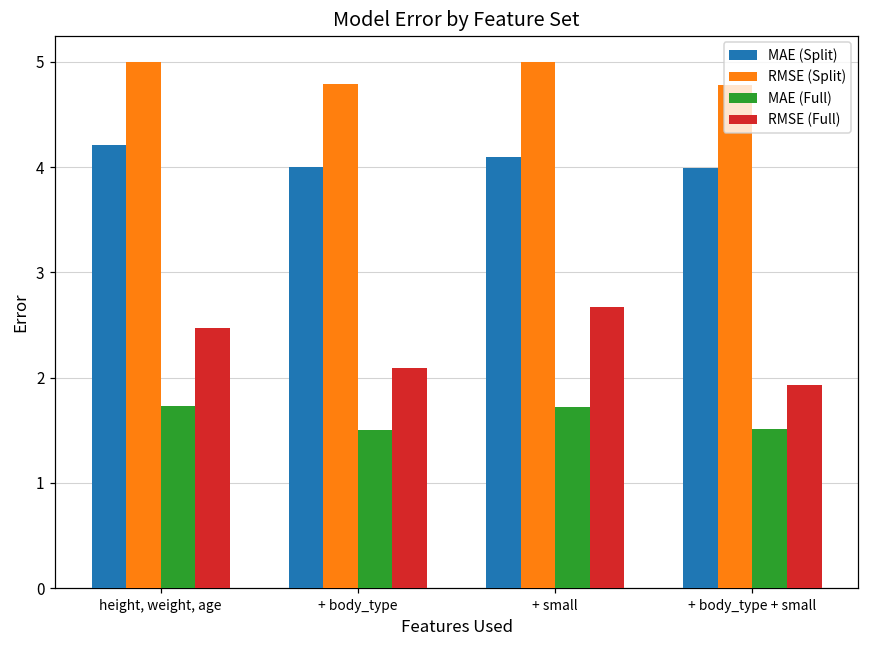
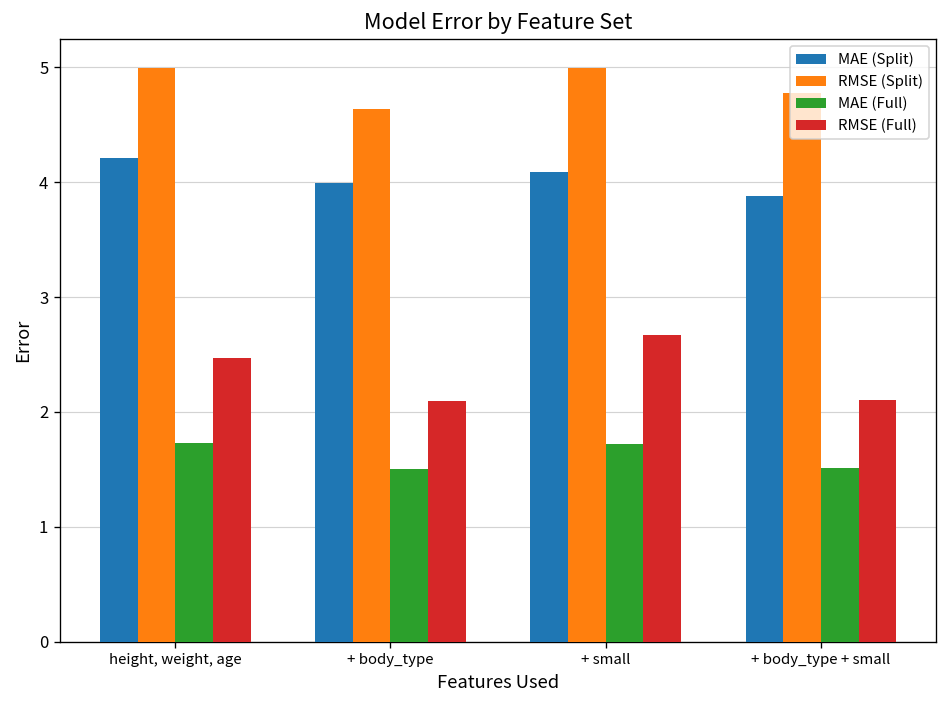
  {
    "MAE (Split)": {
      "height, weight, age": 4.2,
      "+ body_type": 4.0,
      "+ small": 4.1,
-     "+ body_type + small": 4.0
+     "+ body_type + small": 3.9
    },
    "RMSE (Split)": {
      "height, weight, age": 5.0,
-     "+ body_type": 4.8,
+     "+ body_type": 4.6,
      "+ small": 5.0
    },
    "MAE (Full)": {
      "height, weight, age": 1.7,
      "+ body_type": 1.5,
      "+ small": 1.7,
      "+ body_type + small": 1.5
    },
    "RMSE (Full)": {
      "height, weight, age": 2.5,
      "+ body_type": 2.1,
      "+ small": 2.7,
-     "+ body_type + small": 1.9
+     "+ body_type + small": 2.1
    }
  }
